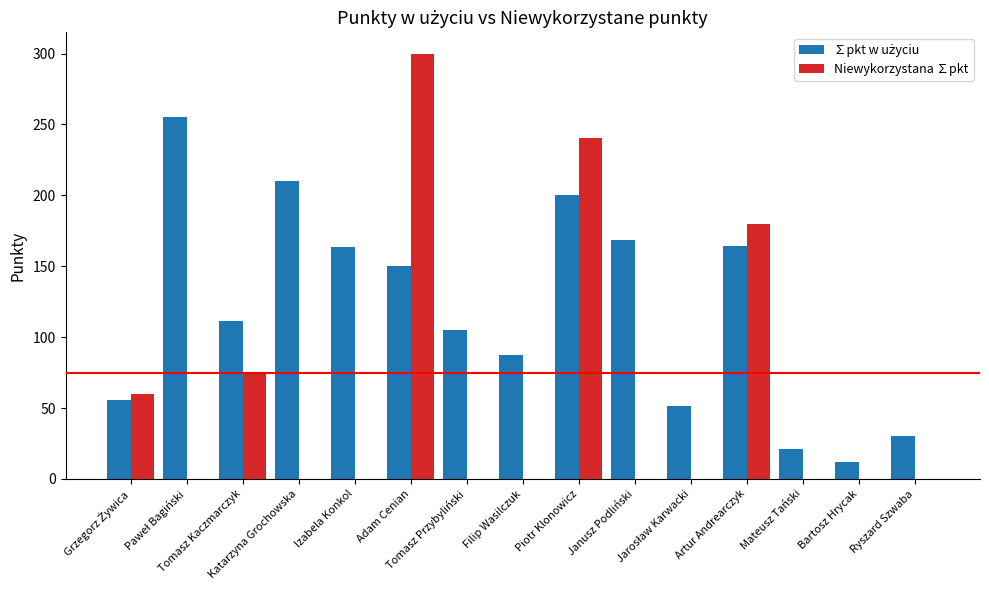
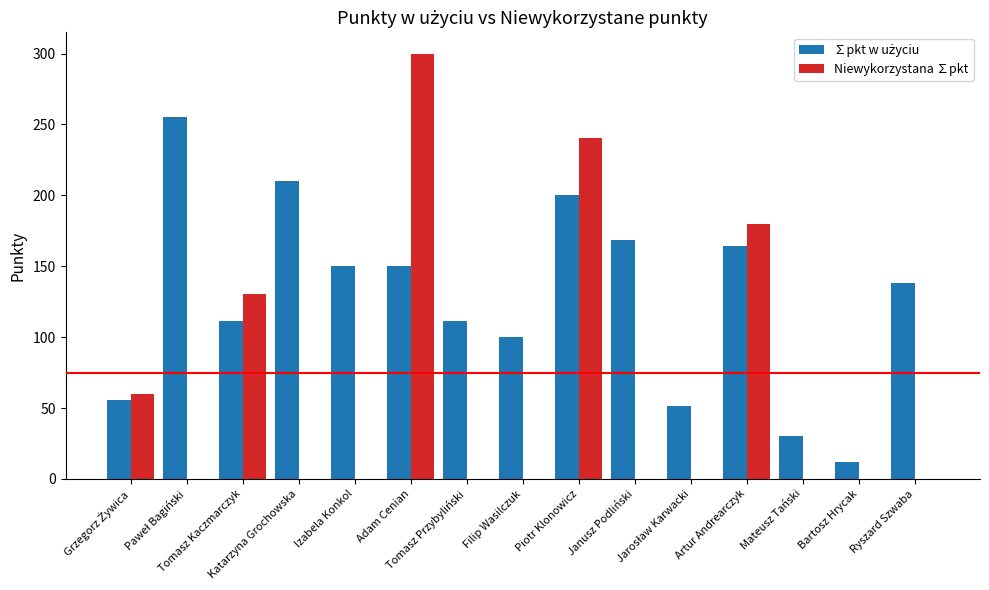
  {
    "∑pkt w użyciu": {
      "Grzegorz Żywica": 56,
      "Paweł Bagiński": 255,
      "Tomasz Kaczmarczyk": 111,
      "Katarzyna Grochowska": 210,
-     "Izabela Konkol": 164,
+     "Izabela Konkol": 150,
      "Adam Cenian": 150,
-     "Tomasz Przybyliński": 105,
-     "Filip Wasilczuk": 88,
+     "Tomasz Przybyliński": 111,
+     "Filip Wasilczuk": 100,
      "Piotr Klonowicz": 200,
      "Janusz Podliński": 169,
      "Jarosław Karwacki": 52,
      "Artur Andrearczyk": 164,
-     "Mateusz Tański": 21,
+     "Mateusz Tański": 30,
      "Bartosz Hrycak": 12,
-     "Ryszard Szwaba": 30
+     "Ryszard Szwaba": 138
    },
    "Niewykorzystana ∑pkt": {
      "Grzegorz Żywica": 60,
      "Paweł Bagiński": 0,
-     "Tomasz Kaczmarczyk": 75,
+     "Tomasz Kaczmarczyk": 130,
      "Katarzyna Grochowska": 0,
      "Izabela Konkol": 0,
      "Adam Cenian": 300,
      "Tomasz Przybyliński": 0,
      "Filip Wasilczuk": 0,
      "Piotr Klonowicz": 240,
      "Janusz Podliński": 0,
      "Jarosław Karwacki": 0,
      "Artur Andrearczyk": 180,
      "Mateusz Tański": 0,
      "Bartosz Hrycak": 0,
      "Ryszard Szwaba": 0
    }
  }
